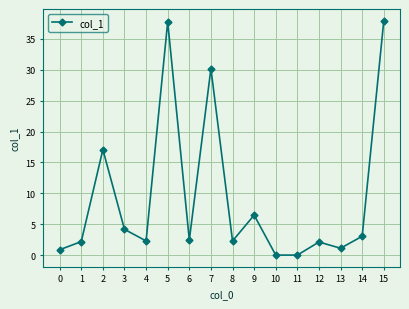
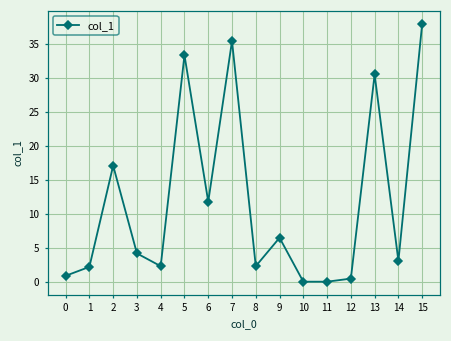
  {
    "0": 1,
    "1": 2,
    "2": 17,
    "3": 4,
    "4": 2,
-   "5": 38,
-   "6": 2,
-   "7": 30,
+   "5": 33,
+   "6": 12,
+   "7": 35,
    "8": 2,
    "9": 6,
    "10": 0,
    "11": 0,
-   "12": 2,
-   "13": 1,
+   "12": 0,
+   "13": 31,
    "14": 3,
    "15": 38
  }
